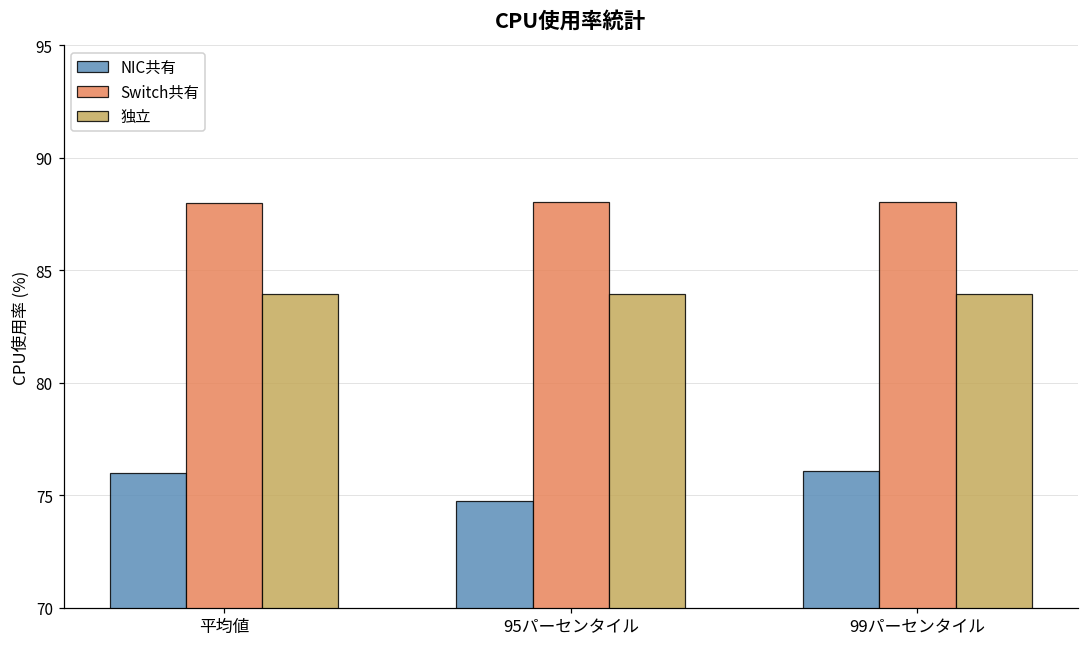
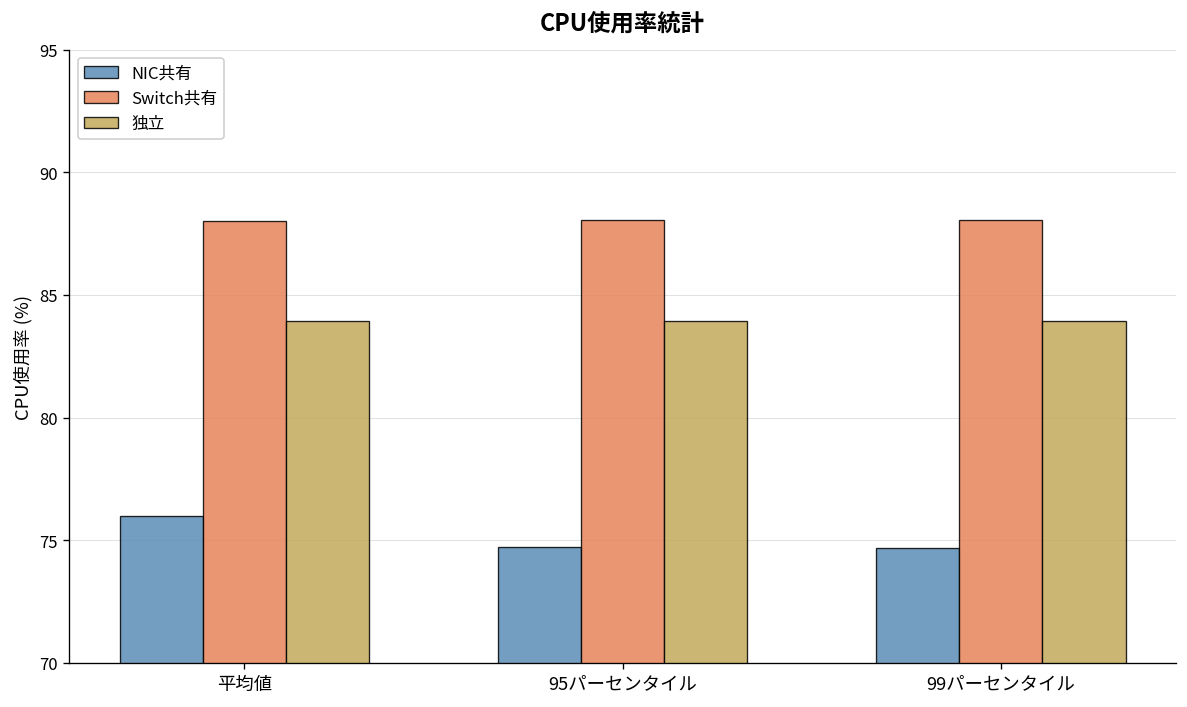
  {
    "NIC共有": {
      "平均値": 76.0,
      "95パーセンタイル": 74.7,
-     "99パーセンタイル": 76.1
+     "99パーセンタイル": 74.7
    }
  }
